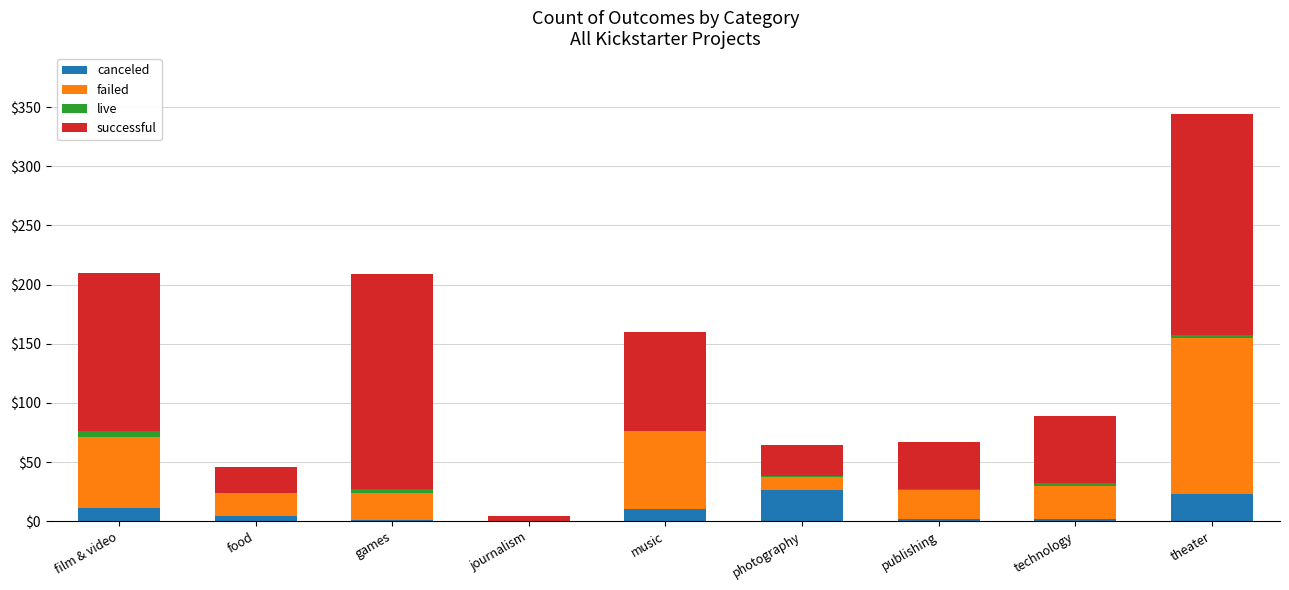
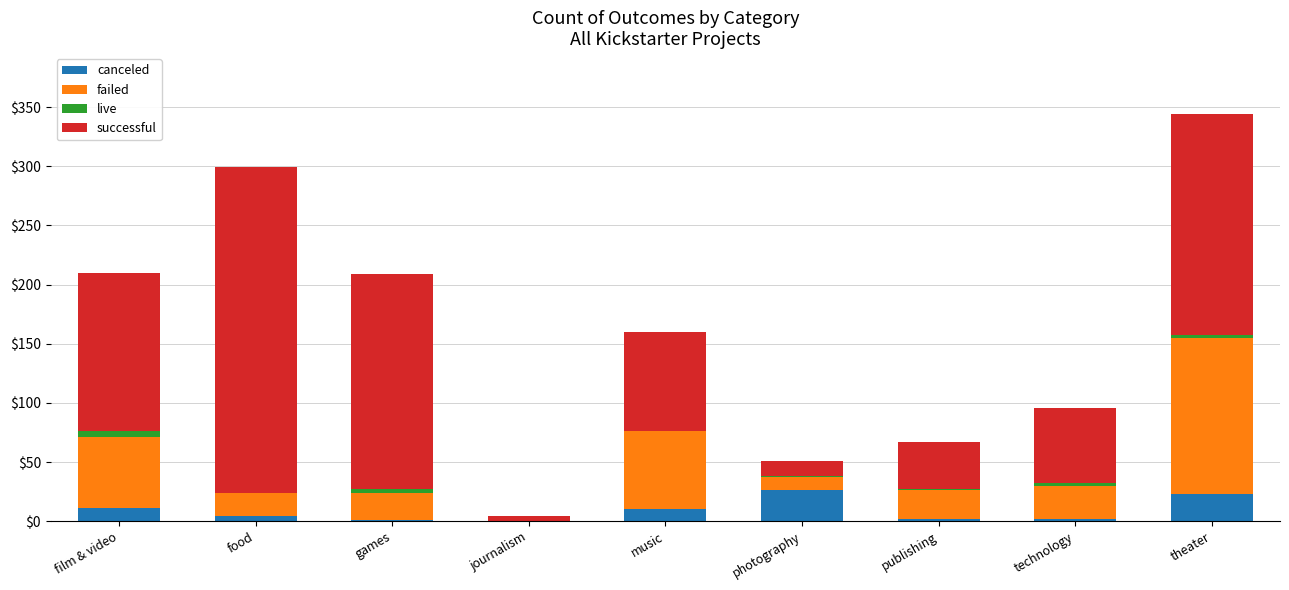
  {
    "canceled": {
      "film & video": "$11",
      "food": "$4",
      "journalism": "$0",
      "music": "$10",
      "photography": "$26",
      "theater": "$23"
    },
    "failed": {
      "film & video": "$60",
      "food": "$20",
      "games": "$23",
      "journalism": "$0",
      "music": "$66",
      "photography": "$11",
      "publishing": "$24",
      "technology": "$28",
      "theater": "$132"
    },
    "live": {
      "film & video": "$5",
      "food": "$0",
      "games": "$3",
      "journalism": "$0",
      "music": "$0"
    },
    "successful": {
      "film & video": "$134",
-     "food": "$22",
+     "food": "$275",
      "games": "$182",
      "journalism": "$4",
      "music": "$84",
-     "photography": "$26",
+     "photography": "$13",
      "publishing": "$40",
-     "technology": "$57",
+     "technology": "$64",
      "theater": "$187"
    }
  }
